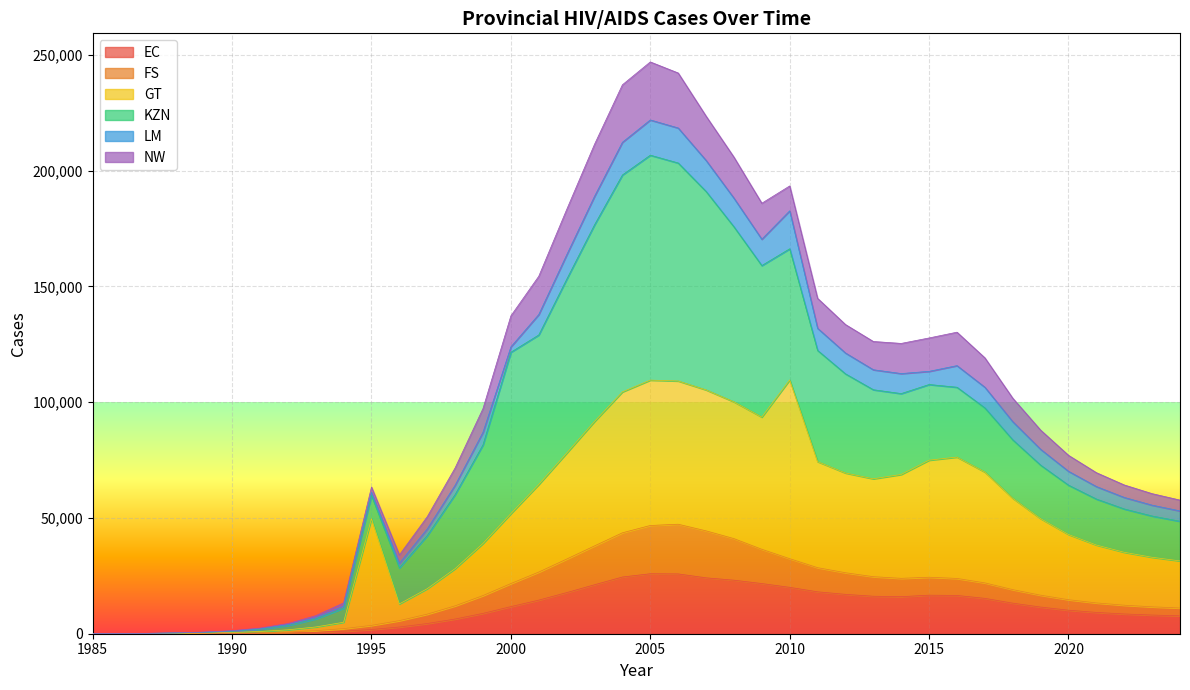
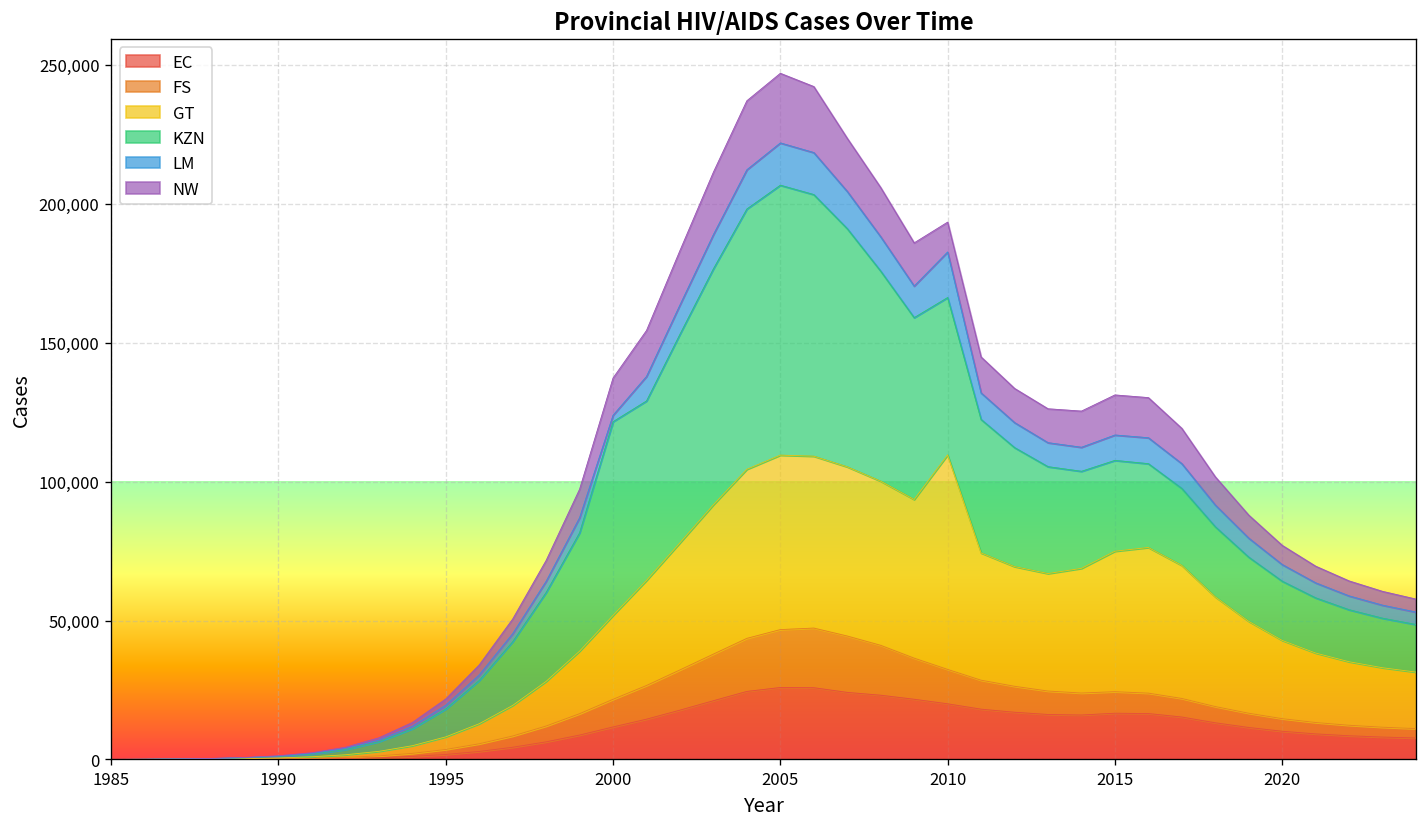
  {
    "GT": {
-     "1995": "46,000",
+     "1995": "5,000",
      "2000": "30,000",
      "2005": "63,000",
      "2010": "77,000",
      "2015": "51,000",
      "2020": "28,000"
    },
    "KZN": {
      "1995": "10,000",
      "2000": "70,000",
      "2005": "97,000",
      "2010": "57,000",
      "2015": "33,000",
      "2020": "21,000"
    },
    "LM": {
      "1995": "1,000",
      "2000": "2,000",
      "2005": "15,000",
      "2010": "16,000",
-     "2015": "6,000",
+     "2015": "9,000",
      "2020": "6,000"
    },
    "NW": {
      "1995": "2,000",
      "2000": "13,000",
      "2005": "25,000",
      "2010": "11,000",
      "2015": "14,000",
      "2020": "7,000"
    }
  }
